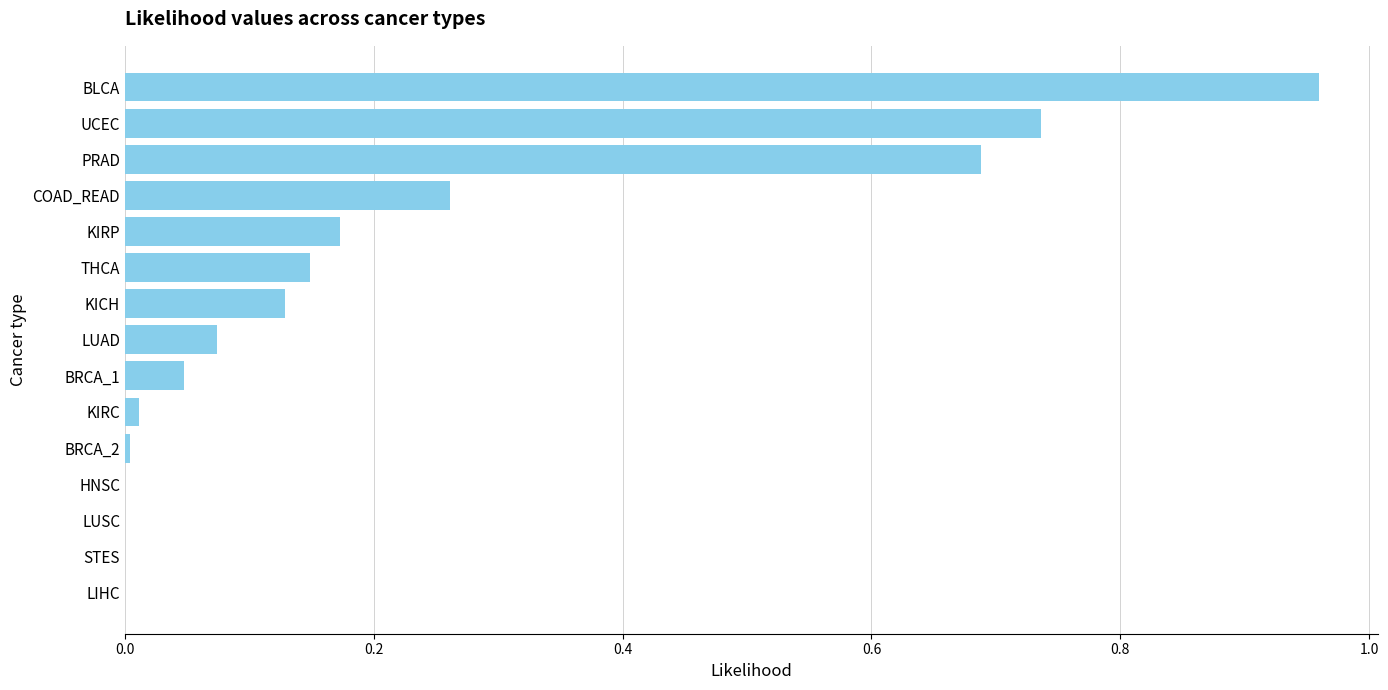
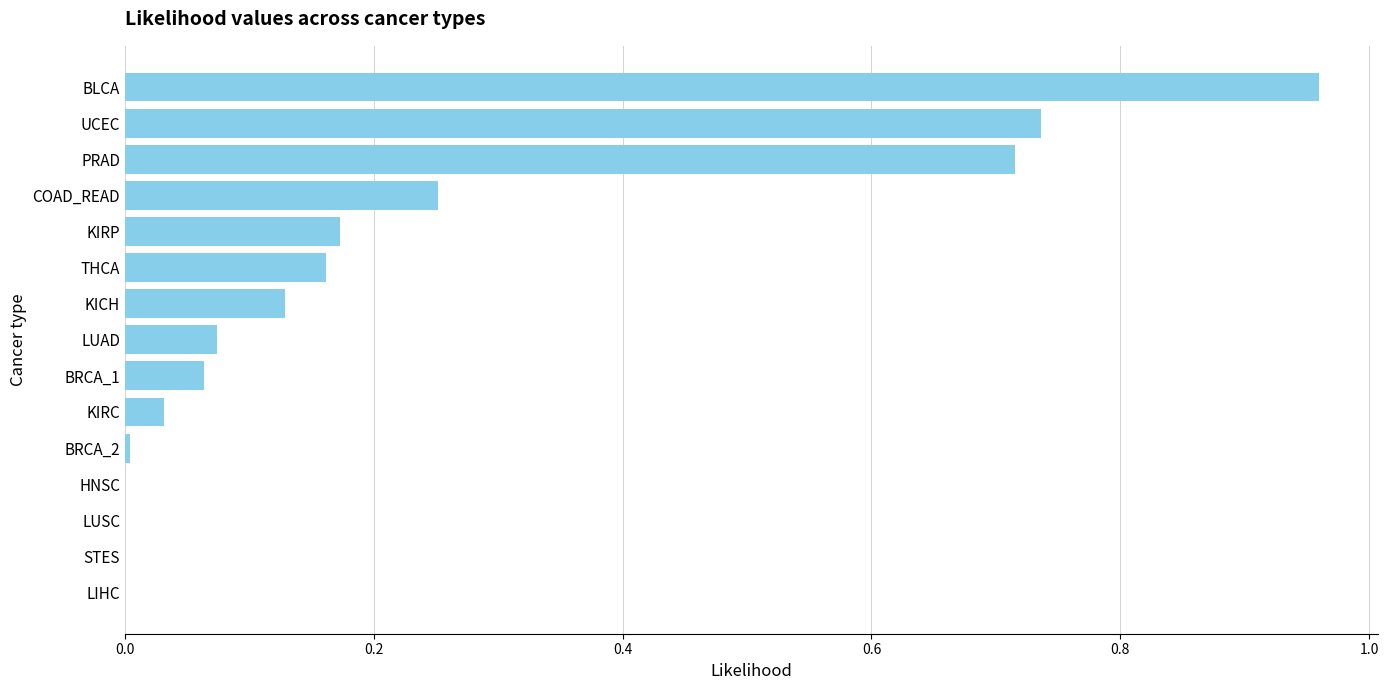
  {
    "BLCA": 0.959,
    "UCEC": 0.736,
-   "PRAD": 0.688,
-   "COAD_READ": 0.261,
+   "PRAD": 0.715,
+   "COAD_READ": 0.252,
    "KIRP": 0.173,
-   "THCA": 0.149,
+   "THCA": 0.161,
    "KICH": 0.129,
    "LUAD": 0.074,
-   "BRCA_1": 0.047,
-   "KIRC": 0.011,
+   "BRCA_1": 0.063,
+   "KIRC": 0.031,
    "BRCA_2": 0.004
  }
